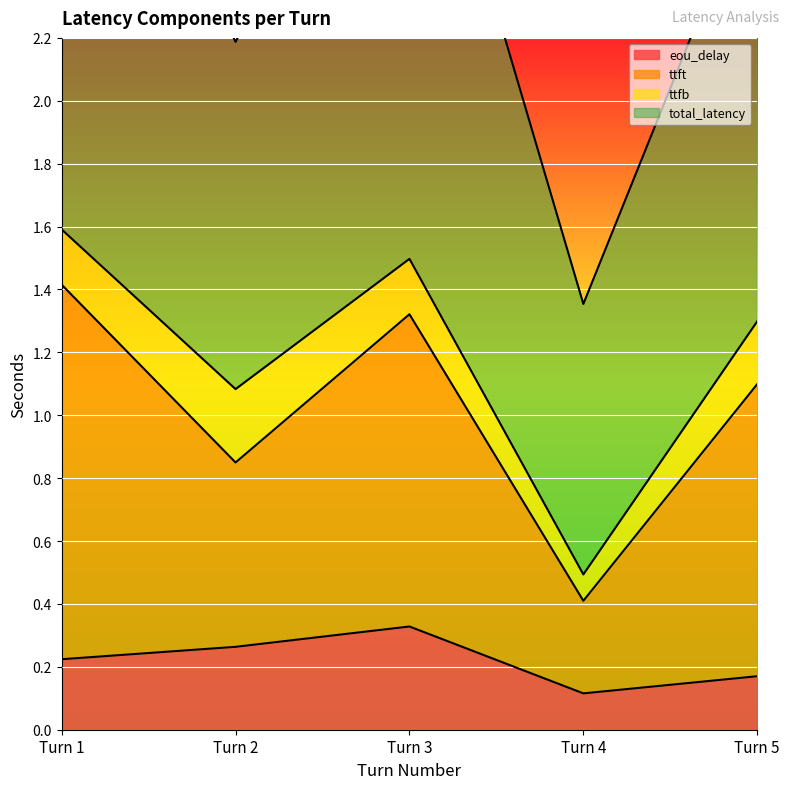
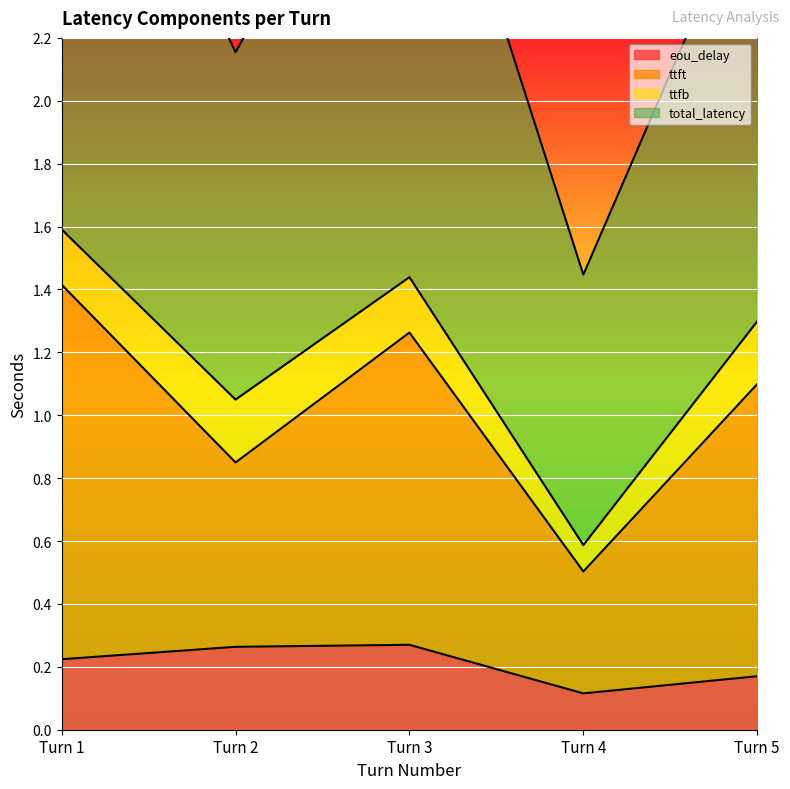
  {
    "eou_delay": {
      "Turn 1": 0.22,
      "Turn 2": 0.26,
-     "Turn 3": 0.33,
+     "Turn 3": 0.27,
      "Turn 4": 0.12,
      "Turn 5": 0.17
    },
    "ttft": {
      "Turn 1": 1.19,
      "Turn 2": 0.59,
      "Turn 3": 0.99,
-     "Turn 4": 0.29,
+     "Turn 4": 0.39,
      "Turn 5": 0.93
    },
    "ttfb": {
      "Turn 1": 0.18,
-     "Turn 2": 0.23,
+     "Turn 2": 0.20,
      "Turn 3": 0.18,
      "Turn 4": 0.08,
      "Turn 5": 0.20
    },
    "total_latency": {
      "Turn 2": 1.10,
      "Turn 4": 0.86
    }
  }
